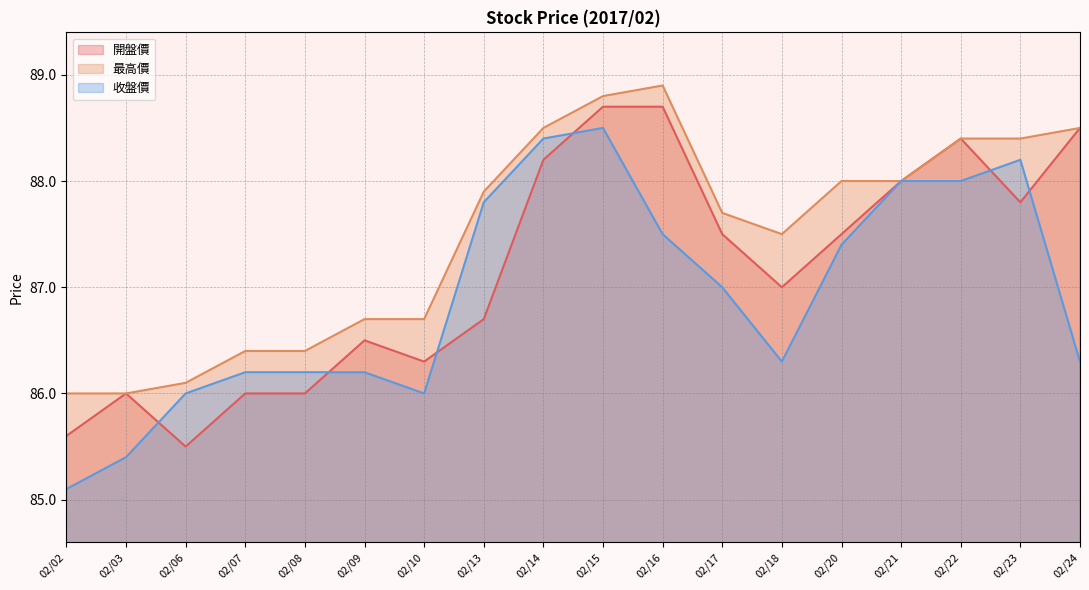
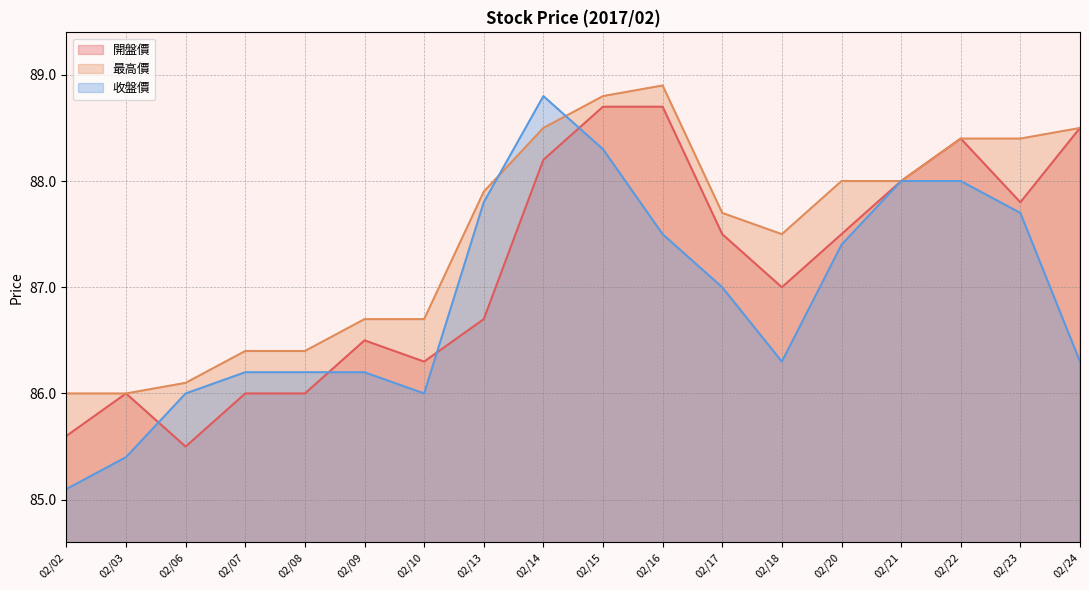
  {
    "收盤價": {
      "02/02": 85.1,
      "02/03": 85.4,
      "02/06": 86.0,
      "02/07": 86.2,
      "02/08": 86.2,
      "02/09": 86.2,
      "02/10": 86.0,
      "02/13": 87.8,
-     "02/14": 88.4,
-     "02/15": 88.5,
+     "02/14": 88.8,
+     "02/15": 88.3,
      "02/16": 87.5,
      "02/17": 87.0,
      "02/18": 86.3,
      "02/20": 87.4,
      "02/22": 88.0,
-     "02/23": 88.2,
+     "02/23": 87.7,
      "02/24": 86.3
    }
  }
